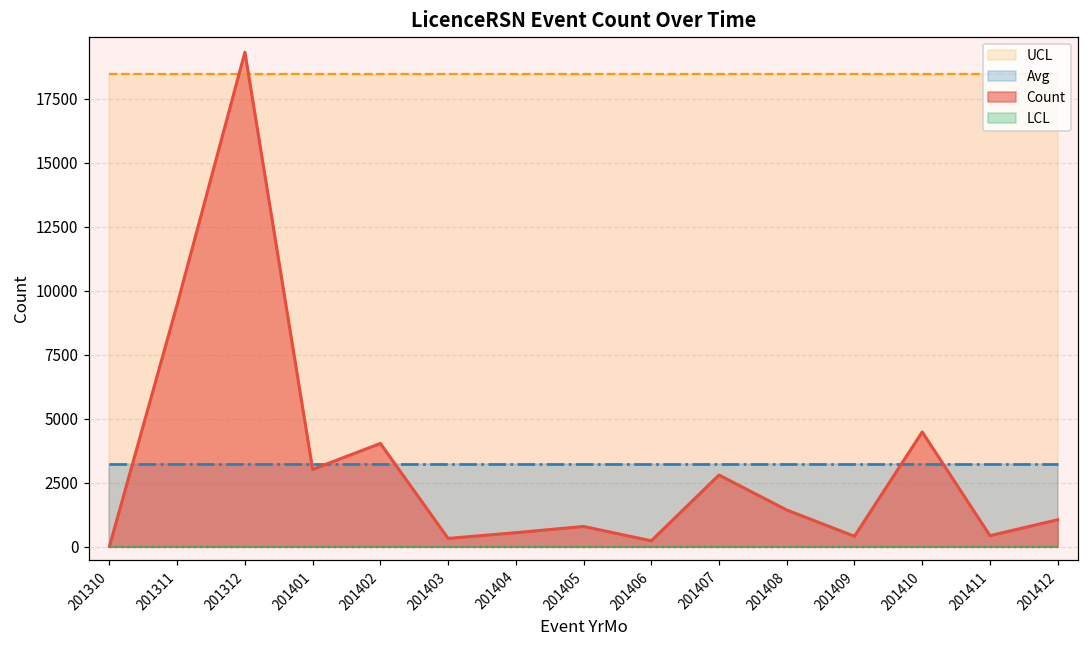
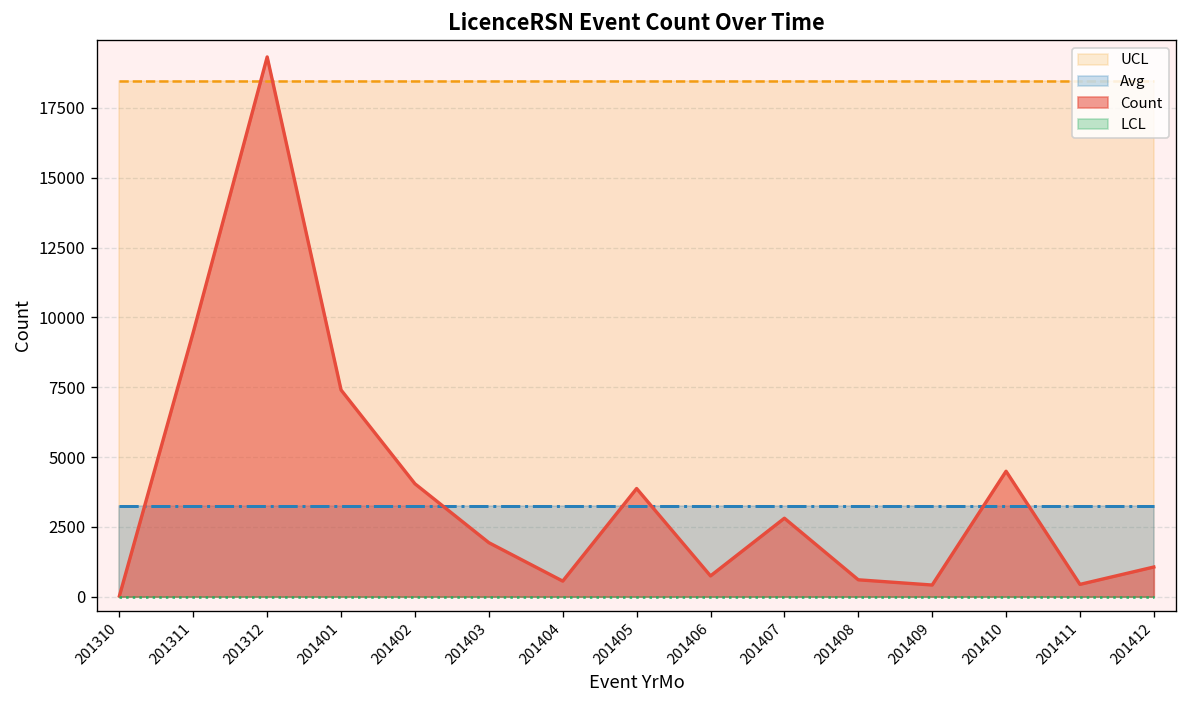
  {
    "UCL": {
      "201310": 18500,
      "201311": 18500,
      "201312": 18500,
      "201401": 18500,
      "201402": 18500,
      "201403": 18500,
      "201404": 18500,
      "201405": 18500,
      "201406": 18500,
      "201407": 18500,
      "201408": 18500,
      "201409": 18500,
      "201410": 18500
    },
    "Count": {
      "201311": 9500,
      "201312": 19300,
-     "201401": 3000,
+     "201401": 7400,
      "201402": 4000,
-     "201403": 300,
+     "201403": 1900,
      "201404": 600,
-     "201405": 800,
-     "201406": 200,
+     "201405": 3900,
+     "201406": 700,
      "201407": 2800,
-     "201408": 1400,
+     "201408": 600,
      "201409": 400,
      "201410": 4500,
      "201411": 400,
      "201412": 1100
    }
  }
